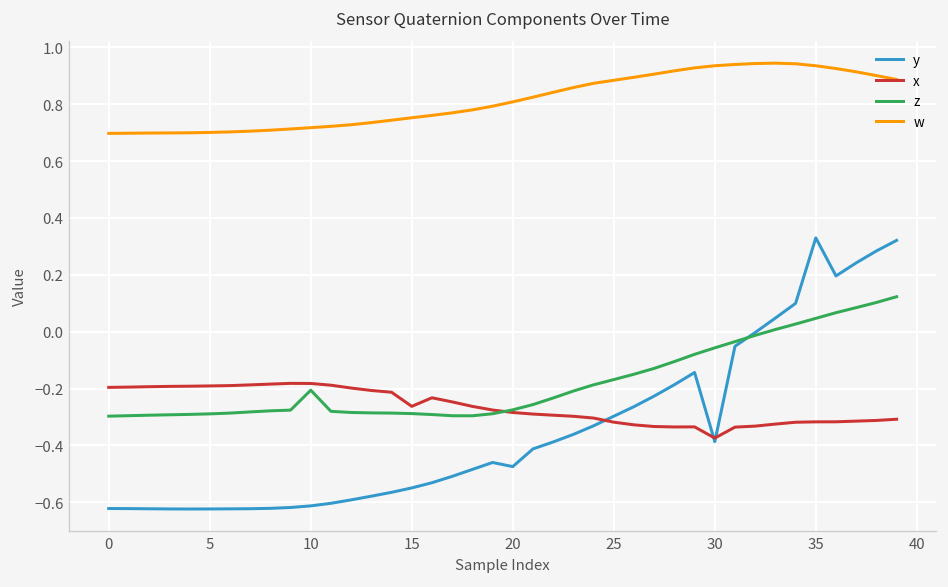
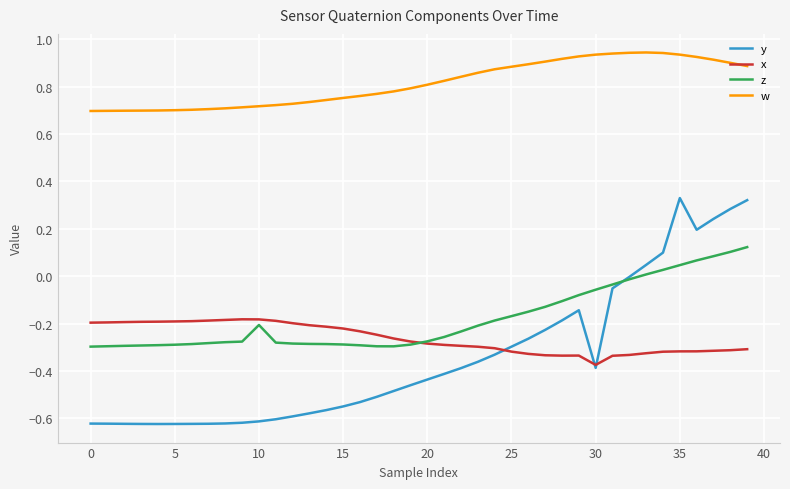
  {
    "y": {
      "0": -0.62,
      "5": -0.62,
      "10": -0.61,
      "15": -0.55,
-     "20": -0.47,
+     "20": -0.44,
      "25": -0.30,
      "30": -0.39,
      "35": 0.33
    },
    "x": {
      "0": -0.20,
      "5": -0.19,
      "10": -0.18,
-     "15": -0.26,
+     "15": -0.22,
      "25": -0.32,
      "30": -0.37,
      "35": -0.32
    },
    "z": {
      "0": -0.30,
      "5": -0.29,
      "10": -0.21,
      "15": -0.29,
      "25": -0.17,
      "30": -0.06,
      "35": 0.05
    },
    "w": {
      "0": 0.70,
      "5": 0.70,
      "10": 0.72,
      "15": 0.75,
      "20": 0.81,
      "25": 0.88,
      "30": 0.94,
      "35": 0.94
    }
  }
